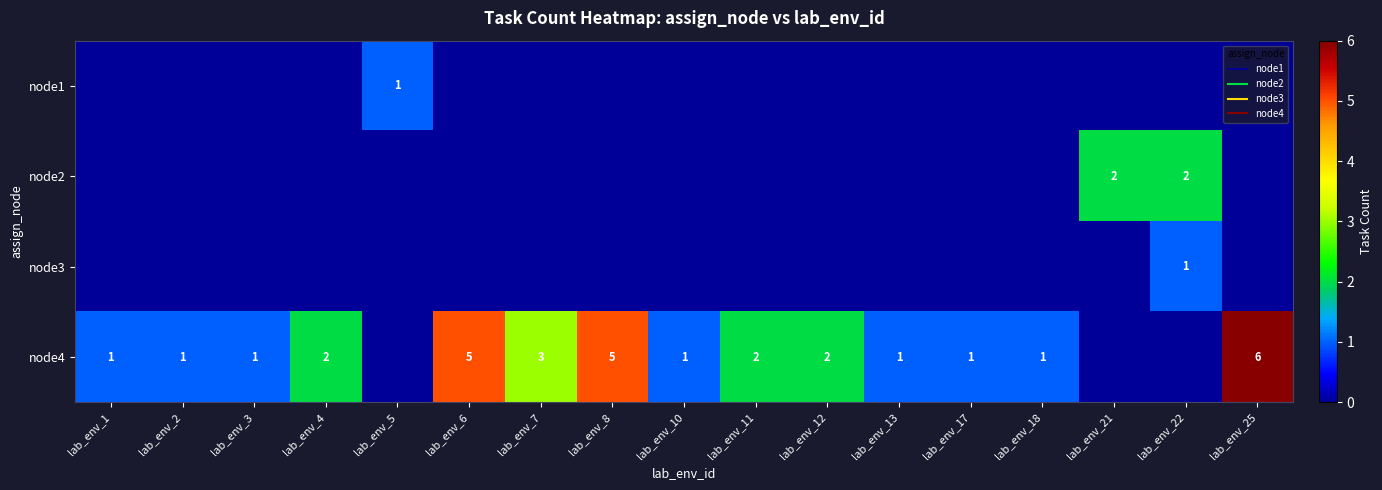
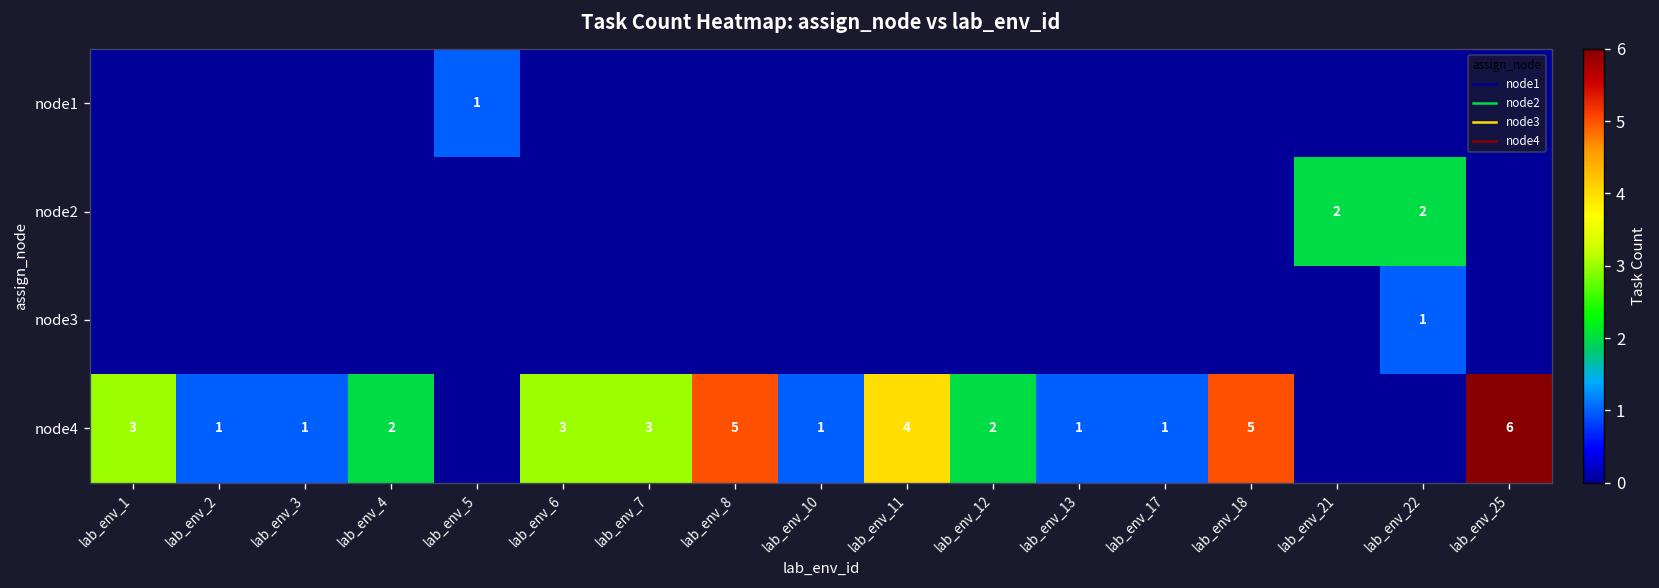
  {
    "node1": {
      "lab_env_5": 1
    },
    "node2": {
      "lab_env_21": 2,
      "lab_env_22": 2
    },
    "node3": {
      "lab_env_22": 1
    },
    "node4": {
-     "lab_env_1": 1,
+     "lab_env_1": 3,
      "lab_env_2": 1,
      "lab_env_3": 1,
      "lab_env_4": 2,
-     "lab_env_6": 5,
+     "lab_env_6": 3,
      "lab_env_7": 3,
      "lab_env_8": 5,
      "lab_env_10": 1,
-     "lab_env_11": 2,
+     "lab_env_11": 4,
      "lab_env_12": 2,
      "lab_env_13": 1,
      "lab_env_17": 1,
-     "lab_env_18": 1,
+     "lab_env_18": 5,
      "lab_env_25": 6
    }
  }
